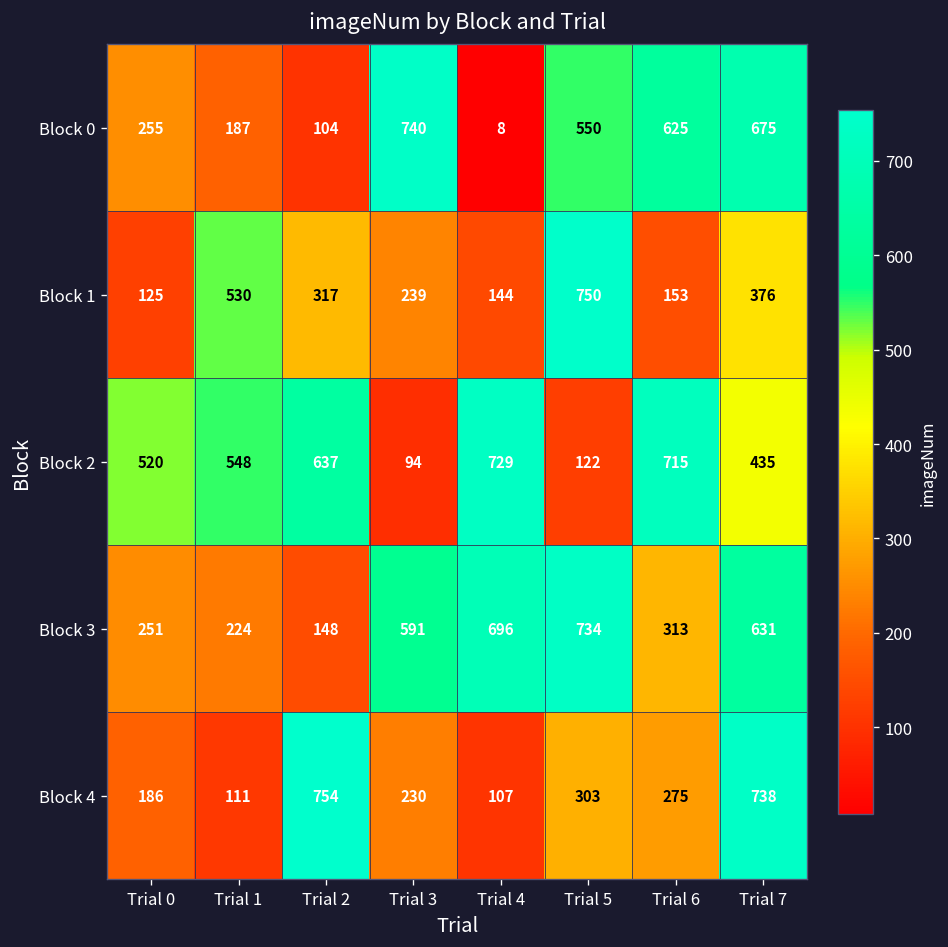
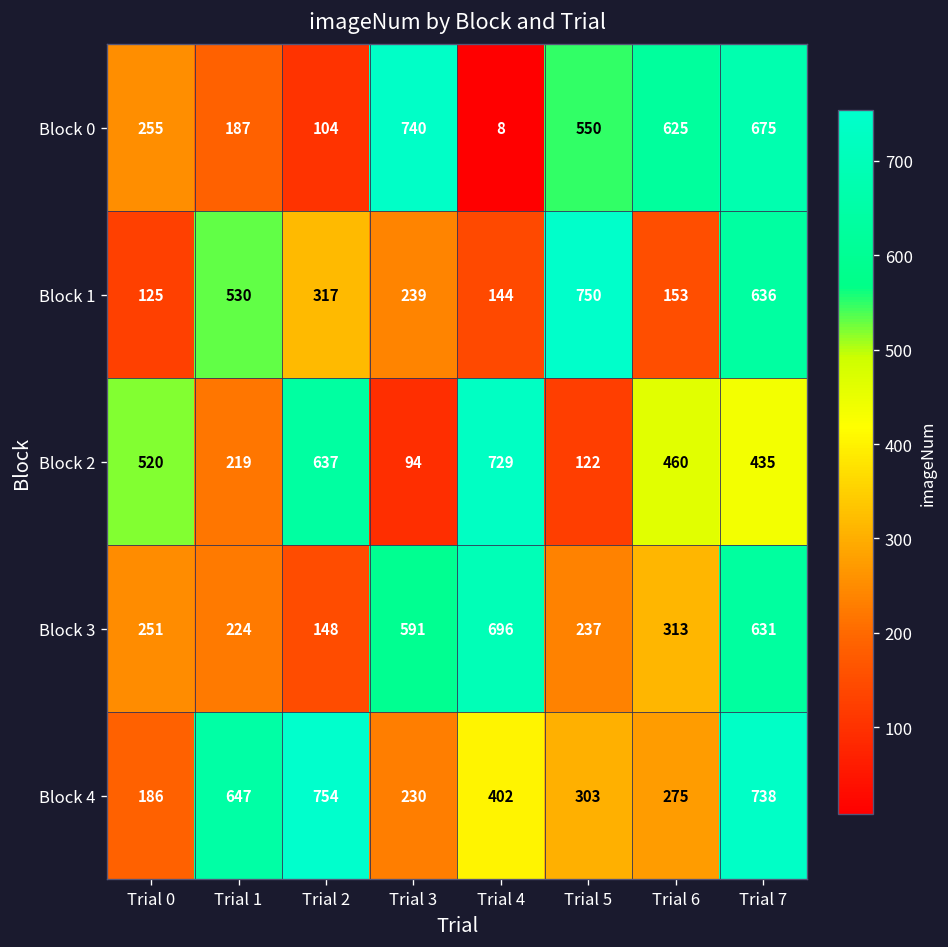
  {
    "Block 0": {
      "Trial 0": 255,
      "Trial 1": 187,
      "Trial 2": 104,
      "Trial 3": 740,
      "Trial 4": 8,
      "Trial 5": 550,
      "Trial 6": 625,
      "Trial 7": 675
    },
    "Block 1": {
      "Trial 0": 125,
      "Trial 1": 530,
      "Trial 2": 317,
      "Trial 3": 239,
      "Trial 4": 144,
      "Trial 5": 750,
      "Trial 6": 153,
-     "Trial 7": 376
+     "Trial 7": 636
    },
    "Block 2": {
      "Trial 0": 520,
-     "Trial 1": 548,
+     "Trial 1": 219,
      "Trial 2": 637,
      "Trial 3": 94,
      "Trial 4": 729,
      "Trial 5": 122,
-     "Trial 6": 715,
+     "Trial 6": 460,
      "Trial 7": 435
    },
    "Block 3": {
      "Trial 0": 251,
      "Trial 1": 224,
      "Trial 2": 148,
      "Trial 3": 591,
      "Trial 4": 696,
-     "Trial 5": 734,
+     "Trial 5": 237,
      "Trial 6": 313,
      "Trial 7": 631
    },
    "Block 4": {
      "Trial 0": 186,
-     "Trial 1": 111,
+     "Trial 1": 647,
      "Trial 2": 754,
      "Trial 3": 230,
-     "Trial 4": 107,
+     "Trial 4": 402,
      "Trial 5": 303,
      "Trial 6": 275,
      "Trial 7": 738
    }
  }
